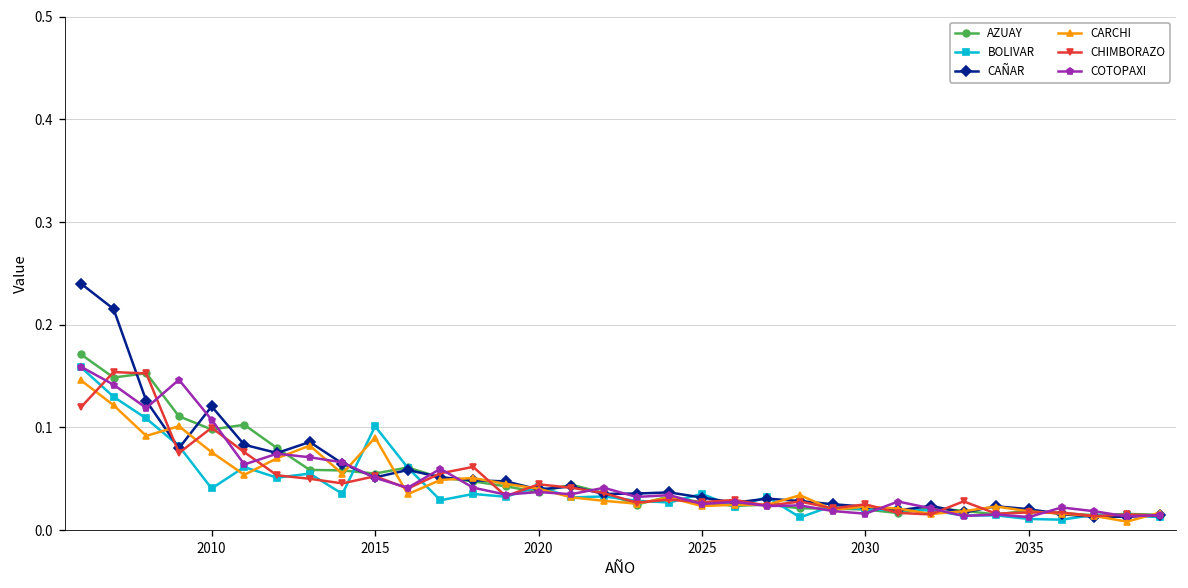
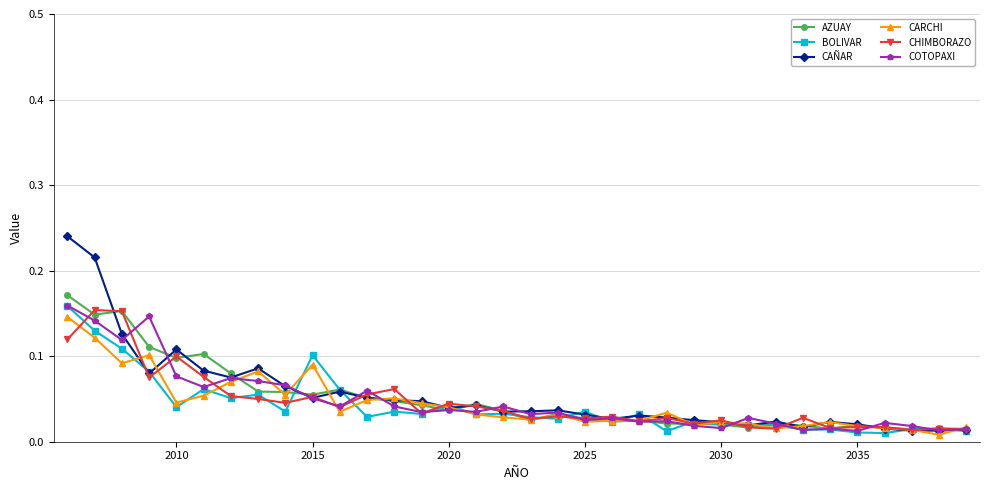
  {
    "BOLIVAR": {
      "2010": 0.04,
      "2015": 0.10,
      "2025": 0.04
    },
    "CAÑAR": {
-     "2010": 0.12,
+     "2010": 0.11,
      "2025": 0.03
    },
    "CARCHI": {
-     "2010": 0.08,
+     "2010": 0.05,
      "2015": 0.09
    },
    "COTOPAXI": {
-     "2010": 0.11,
+     "2010": 0.08,
      "2030": 0.02
    }
  }
